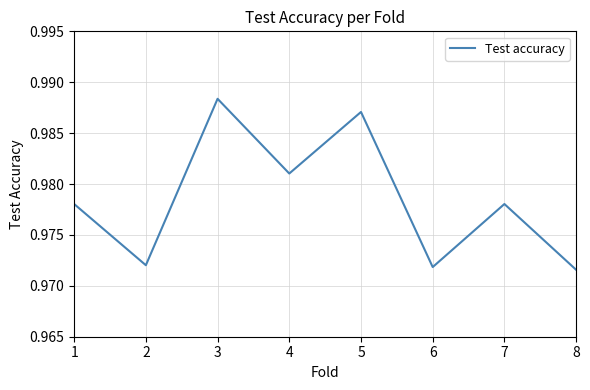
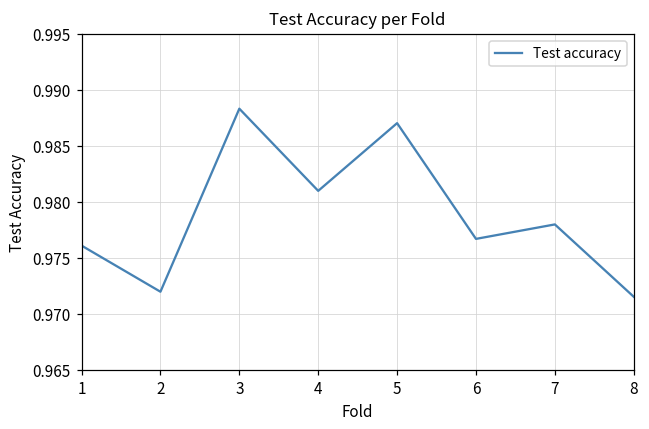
  {
-   "1": 0.9780,
+   "1": 0.9761,
    "2": 0.9720,
    "3": 0.9884,
    "4": 0.9810,
    "5": 0.9871,
-   "6": 0.9718,
+   "6": 0.9767,
    "7": 0.9780,
    "8": 0.9716
  }
